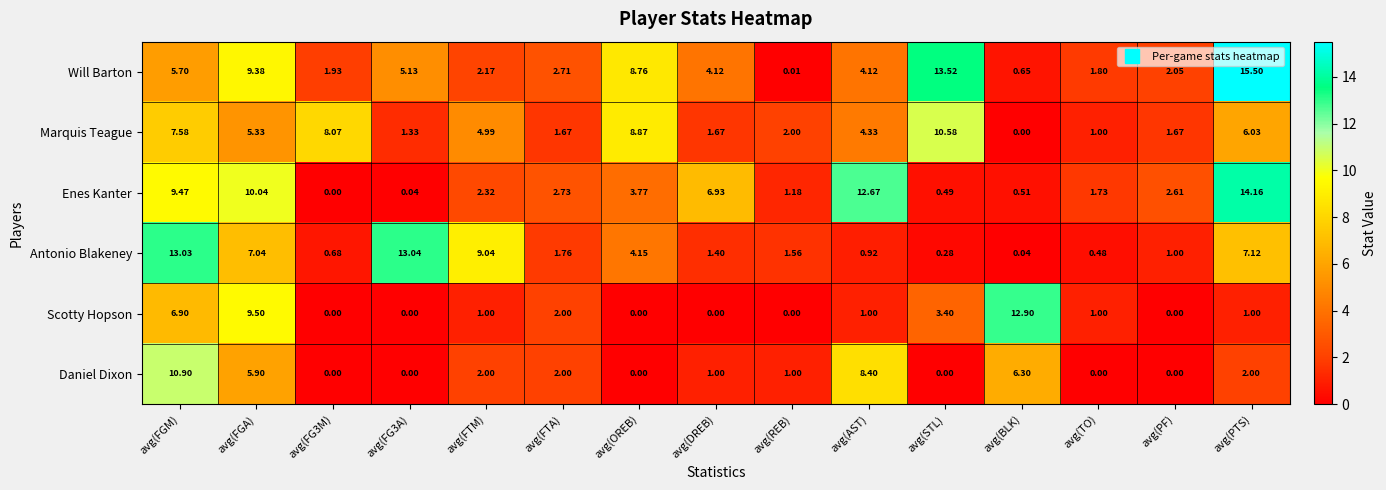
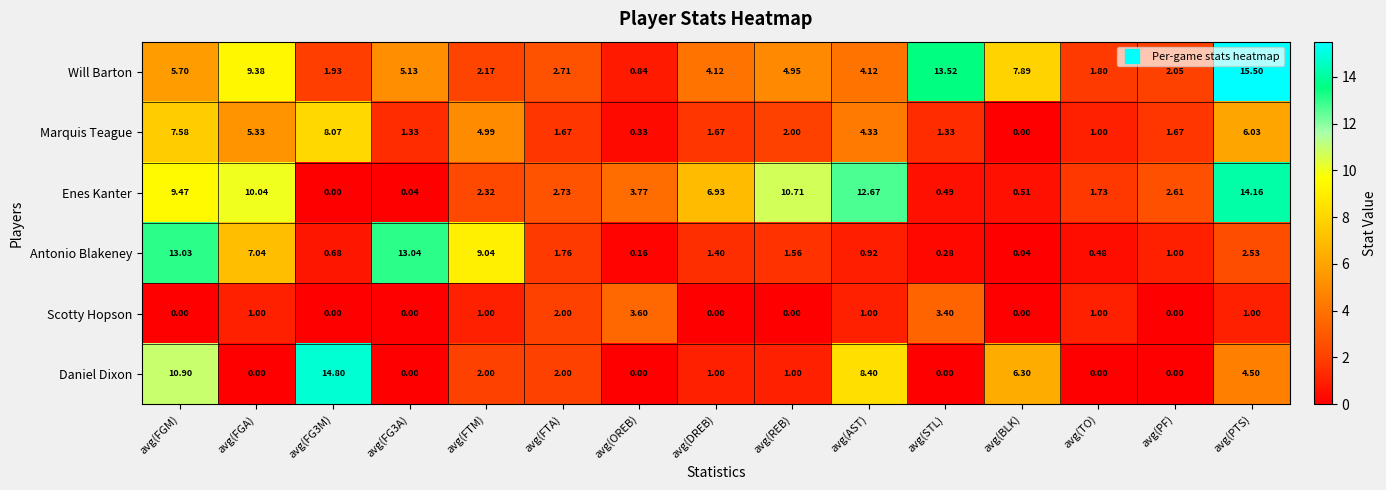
  {
    "Will Barton": {
      "avg(FGM)": 5.70,
      "avg(FGA)": 9.38,
      "avg(FG3M)": 1.93,
      "avg(FG3A)": 5.13,
      "avg(FTM)": 2.17,
      "avg(FTA)": 2.71,
-     "avg(OREB)": 8.76,
+     "avg(OREB)": 0.84,
      "avg(DREB)": 4.12,
-     "avg(REB)": 0.01,
+     "avg(REB)": 4.95,
      "avg(AST)": 4.12,
      "avg(STL)": 13.52,
-     "avg(BLK)": 0.65,
+     "avg(BLK)": 7.89,
      "avg(TO)": 1.80,
      "avg(PF)": 2.05,
      "avg(PTS)": 15.50
    },
    "Marquis Teague": {
      "avg(FGM)": 7.58,
      "avg(FGA)": 5.33,
      "avg(FG3M)": 8.07,
      "avg(FG3A)": 1.33,
      "avg(FTM)": 4.99,
      "avg(FTA)": 1.67,
-     "avg(OREB)": 8.87,
+     "avg(OREB)": 0.33,
      "avg(DREB)": 1.67,
      "avg(REB)": 2.00,
      "avg(AST)": 4.33,
-     "avg(STL)": 10.58,
+     "avg(STL)": 1.33,
      "avg(BLK)": 0.00,
      "avg(TO)": 1.00,
      "avg(PF)": 1.67,
      "avg(PTS)": 6.03
    },
    "Enes Kanter": {
      "avg(FGM)": 9.47,
      "avg(FGA)": 10.04,
      "avg(FG3M)": 0.00,
      "avg(FG3A)": 0.04,
      "avg(FTM)": 2.32,
      "avg(FTA)": 2.73,
      "avg(OREB)": 3.77,
      "avg(DREB)": 6.93,
-     "avg(REB)": 1.18,
+     "avg(REB)": 10.71,
      "avg(AST)": 12.67,
      "avg(STL)": 0.49,
      "avg(BLK)": 0.51,
      "avg(TO)": 1.73,
      "avg(PF)": 2.61,
      "avg(PTS)": 14.16
    },
    "Antonio Blakeney": {
      "avg(FGM)": 13.03,
      "avg(FGA)": 7.04,
      "avg(FG3M)": 0.68,
      "avg(FG3A)": 13.04,
      "avg(FTM)": 9.04,
      "avg(FTA)": 1.76,
-     "avg(OREB)": 4.15,
+     "avg(OREB)": 0.16,
      "avg(DREB)": 1.40,
      "avg(REB)": 1.56,
      "avg(AST)": 0.92,
      "avg(STL)": 0.28,
      "avg(BLK)": 0.04,
      "avg(TO)": 0.48,
      "avg(PF)": 1.00,
-     "avg(PTS)": 7.12
+     "avg(PTS)": 2.53
    },
    "Scotty Hopson": {
-     "avg(FGM)": 6.90,
-     "avg(FGA)": 9.50,
+     "avg(FGM)": 0.00,
+     "avg(FGA)": 1.00,
      "avg(FG3M)": 0.00,
      "avg(FG3A)": 0.00,
      "avg(FTM)": 1.00,
      "avg(FTA)": 2.00,
-     "avg(OREB)": 0.00,
+     "avg(OREB)": 3.60,
      "avg(DREB)": 0.00,
      "avg(REB)": 0.00,
      "avg(AST)": 1.00,
      "avg(STL)": 3.40,
-     "avg(BLK)": 12.90,
+     "avg(BLK)": 0.00,
      "avg(TO)": 1.00,
      "avg(PF)": 0.00,
      "avg(PTS)": 1.00
    },
    "Daniel Dixon": {
      "avg(FGM)": 10.90,
-     "avg(FGA)": 5.90,
-     "avg(FG3M)": 0.00,
+     "avg(FGA)": 0.00,
+     "avg(FG3M)": 14.80,
      "avg(FG3A)": 0.00,
      "avg(FTM)": 2.00,
      "avg(FTA)": 2.00,
      "avg(OREB)": 0.00,
      "avg(DREB)": 1.00,
      "avg(REB)": 1.00,
      "avg(AST)": 8.40,
      "avg(STL)": 0.00,
      "avg(BLK)": 6.30,
      "avg(TO)": 0.00,
      "avg(PF)": 0.00,
-     "avg(PTS)": 2.00
+     "avg(PTS)": 4.50
    }
  }
